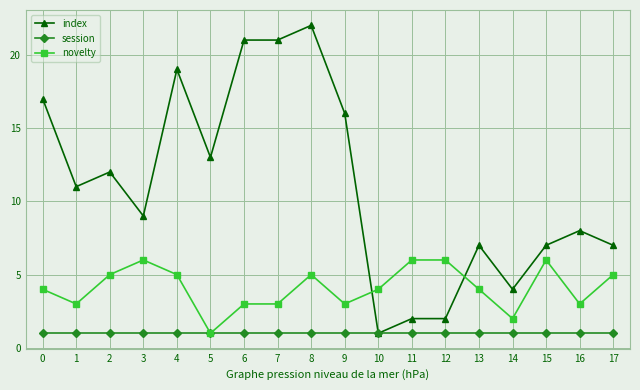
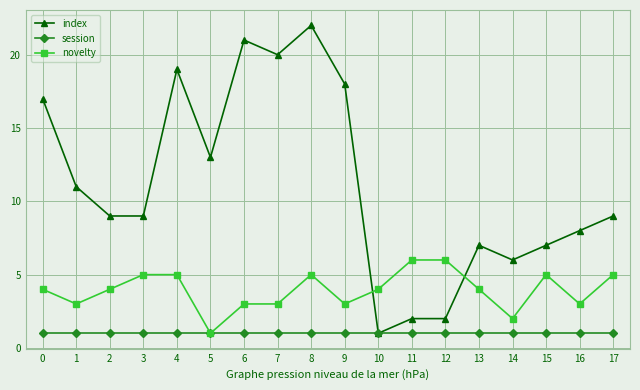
  {
    "index": {
      "0": 17,
      "1": 11,
-     "2": 12,
+     "2": 9,
      "3": 9,
      "4": 19,
      "5": 13,
      "6": 21,
-     "7": 21,
+     "7": 20,
      "8": 22,
-     "9": 16,
+     "9": 18,
      "11": 2,
      "12": 2,
      "13": 7,
-     "14": 4,
+     "14": 6,
      "15": 7,
      "16": 8,
-     "17": 7
+     "17": 9
    },
    "session": {
      "0": 1,
      "1": 1,
      "2": 1,
      "3": 1,
      "4": 1,
      "6": 1,
      "7": 1,
      "8": 1,
      "9": 1,
      "11": 1,
      "12": 1,
      "13": 1,
      "14": 1,
      "15": 1,
      "16": 1,
      "17": 1
    },
    "novelty": {
      "0": 4,
      "1": 3,
-     "2": 5,
-     "3": 6,
+     "2": 4,
+     "3": 5,
      "4": 5,
      "6": 3,
      "7": 3,
      "8": 5,
      "9": 3,
      "10": 4,
      "11": 6,
      "12": 6,
      "13": 4,
      "14": 2,
-     "15": 6,
+     "15": 5,
      "16": 3,
      "17": 5
    }
  }
